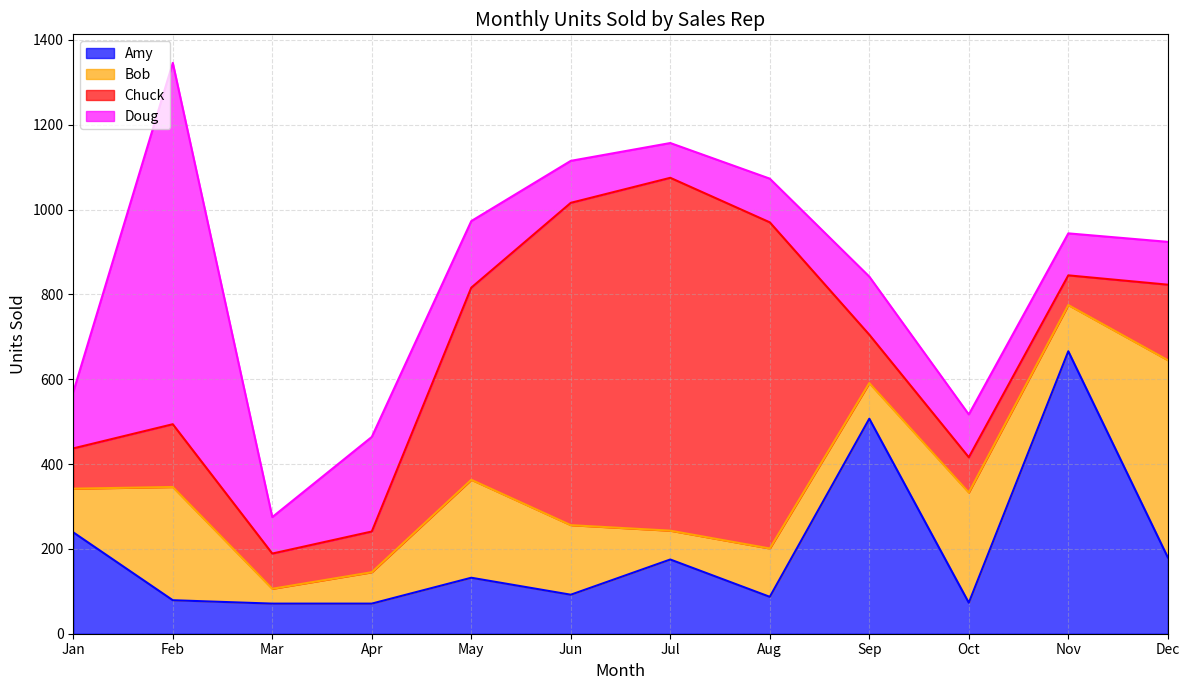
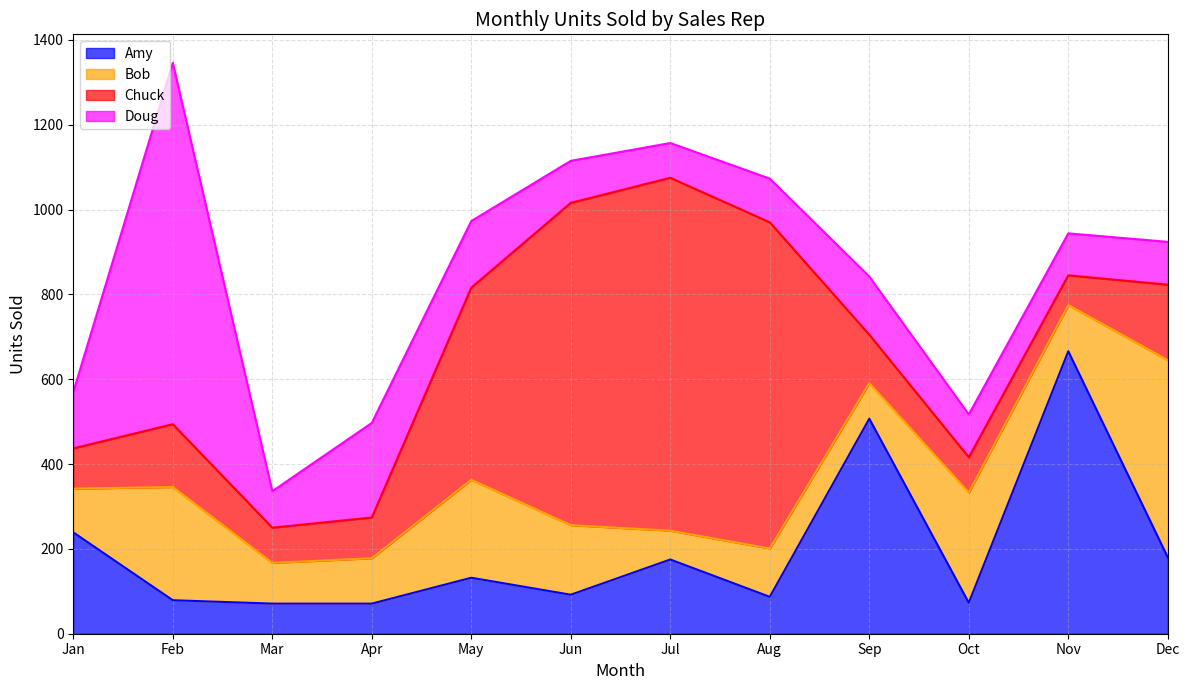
  {
    "Amy": {
      "Jan": 240,
      "Feb": 80,
      "Mar": 70,
      "Apr": 70,
      "May": 130,
      "Jun": 90,
      "Jul": 180,
      "Aug": 90,
      "Sep": 510,
      "Oct": 70,
      "Nov": 670,
      "Dec": 180
    },
    "Bob": {
      "Jan": 100,
      "Feb": 270,
-     "Mar": 40,
-     "Apr": 70,
+     "Mar": 100,
+     "Apr": 110,
      "May": 230,
      "Jun": 160,
      "Jul": 70,
      "Aug": 110,
      "Sep": 80,
      "Oct": 260,
      "Nov": 110,
      "Dec": 470
    },
    "Chuck": {
      "Jan": 100,
      "Feb": 150,
      "Mar": 80,
      "Apr": 100,
      "May": 450,
      "Jun": 760,
      "Jul": 830,
      "Aug": 770,
      "Sep": 110,
      "Oct": 80,
      "Nov": 70,
      "Dec": 180
    },
    "Doug": {
      "Jan": 130,
      "Feb": 850,
      "Mar": 90,
      "Apr": 220,
      "May": 160,
      "Jun": 100,
      "Jul": 80,
      "Aug": 100,
      "Sep": 140,
      "Oct": 100,
      "Nov": 100,
      "Dec": 100
    }
  }
